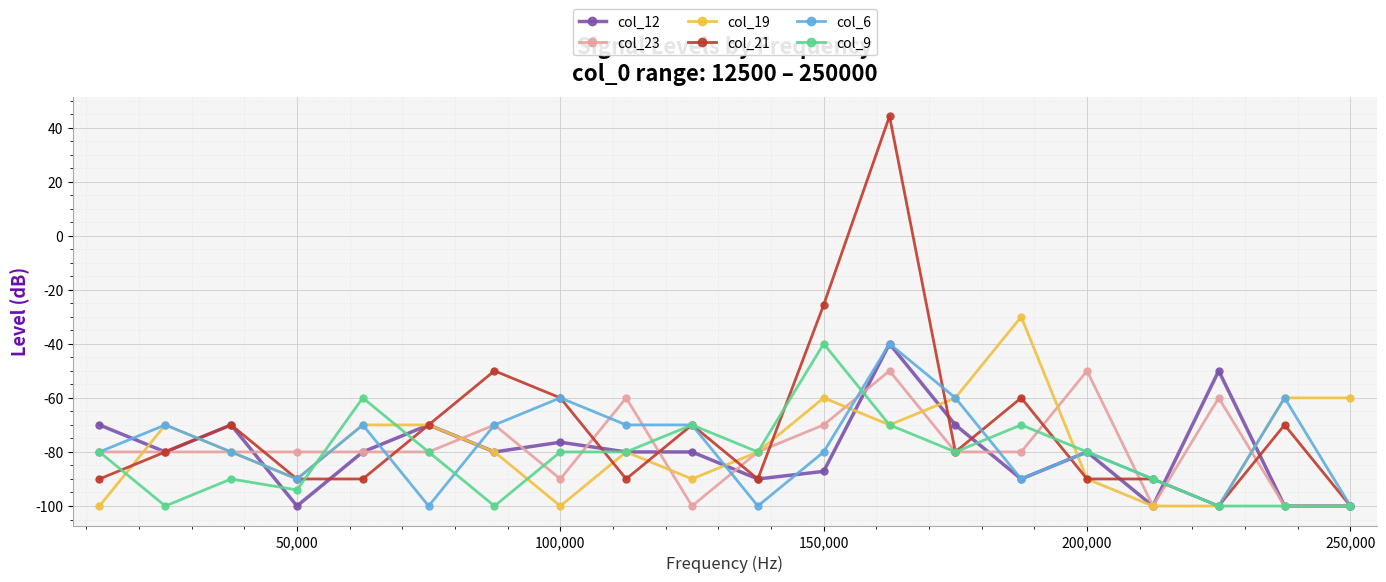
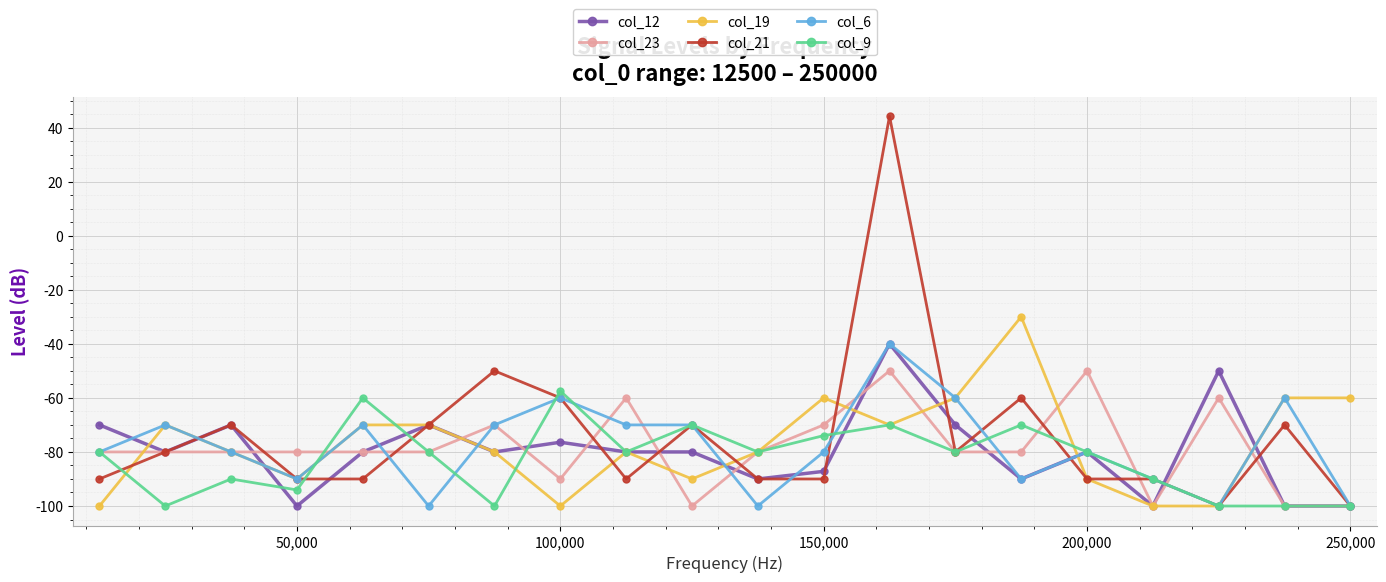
  {
    "col_12": {
      "50,000": -100,
      "100,000": -76,
      "150,000": -87
    },
    "col_23": {
      "50,000": -80,
      "100,000": -90,
      "150,000": -70,
      "200,000": -50
    },
    "col_19": {
      "100,000": -100,
      "150,000": -60,
      "250,000": -60
    },
    "col_21": {
-     "150,000": -26
+     "150,000": -90
    },
    "col_6": {
      "150,000": -80
    },
    "col_9": {
      "50,000": -94,
-     "100,000": -80,
-     "150,000": -40
+     "100,000": -57,
+     "150,000": -74
    }
  }
